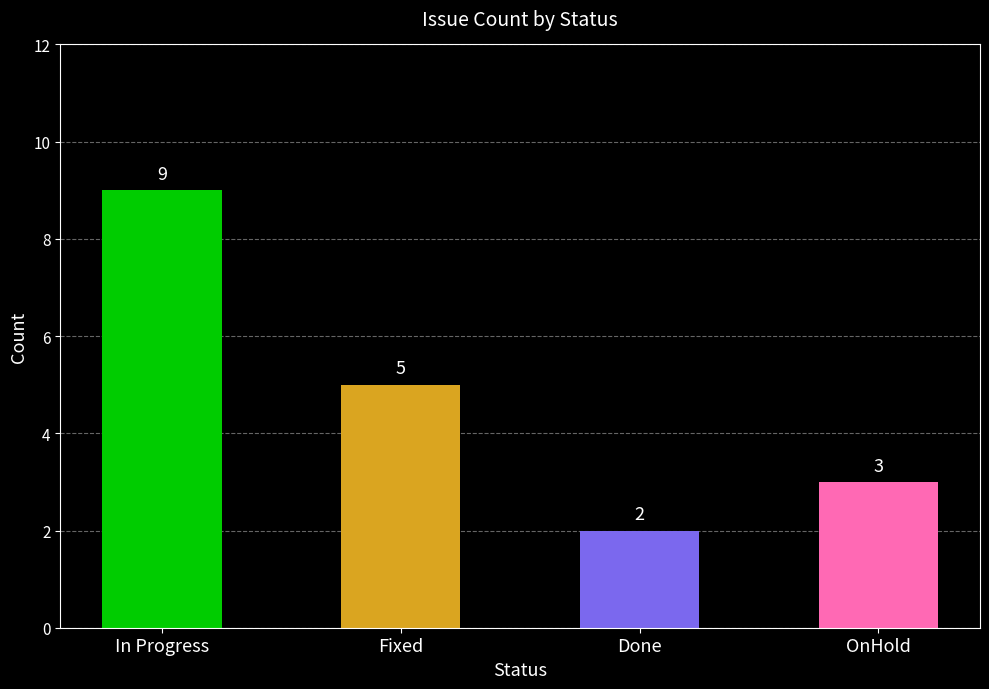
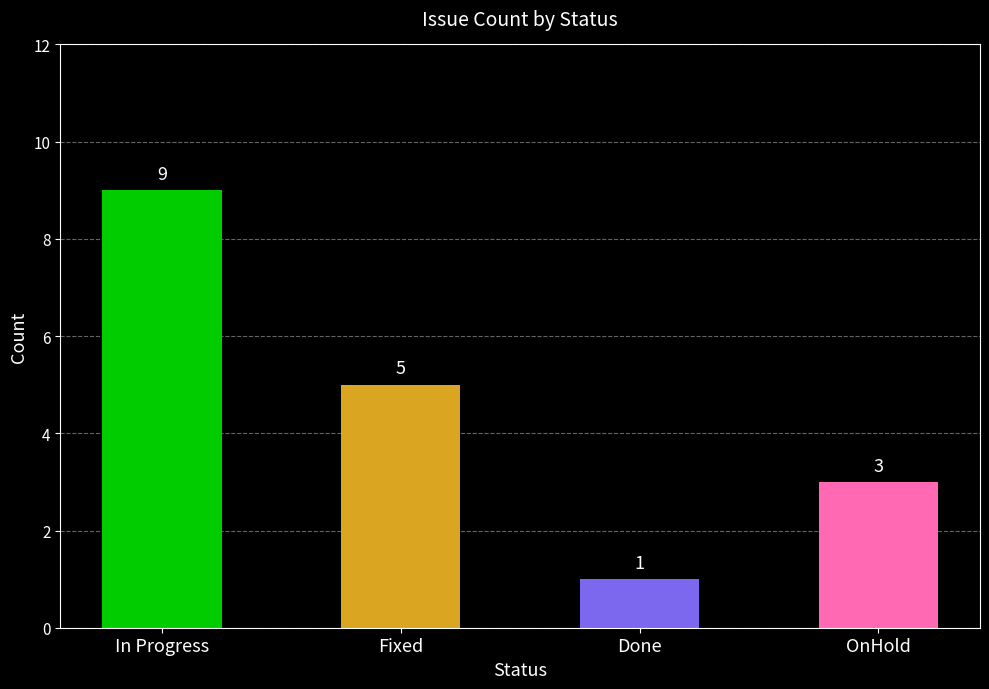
  {
    "In Progress": 9,
    "Fixed": 5,
-   "Done": 2,
+   "Done": 1,
    "OnHold": 3
  }
